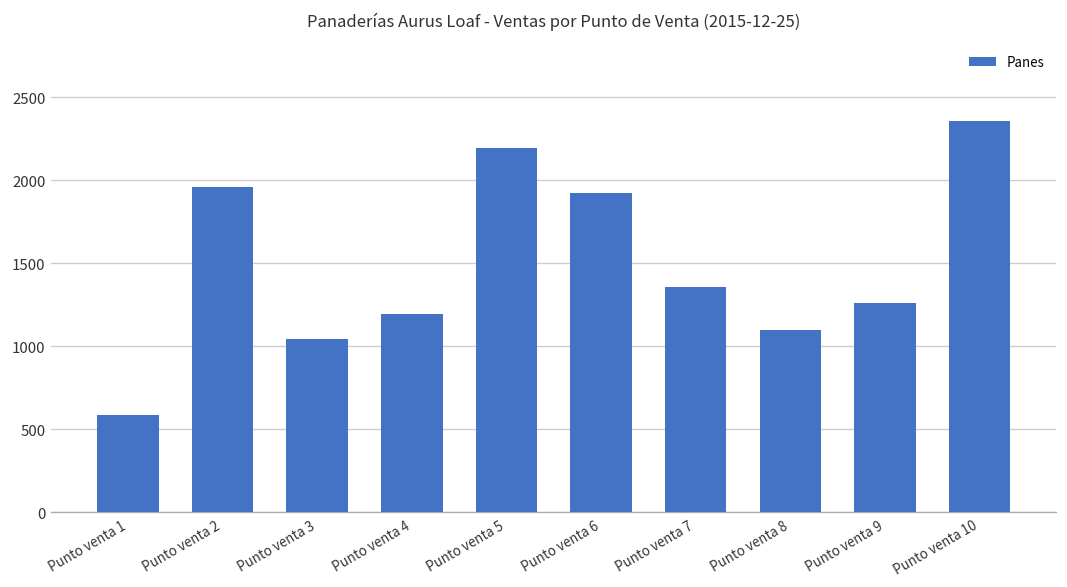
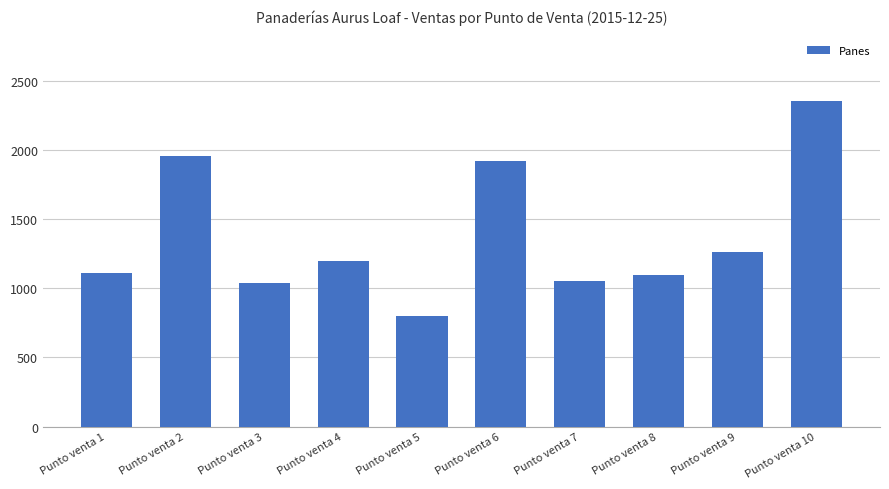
  {
-   "Punto venta 1": 590,
+   "Punto venta 1": 1110,
    "Punto venta 2": 1960,
    "Punto venta 3": 1040,
    "Punto venta 4": 1200,
-   "Punto venta 5": 2200,
+   "Punto venta 5": 800,
    "Punto venta 6": 1920,
-   "Punto venta 7": 1360,
+   "Punto venta 7": 1060,
    "Punto venta 8": 1100,
    "Punto venta 9": 1260,
    "Punto venta 10": 2360
  }
